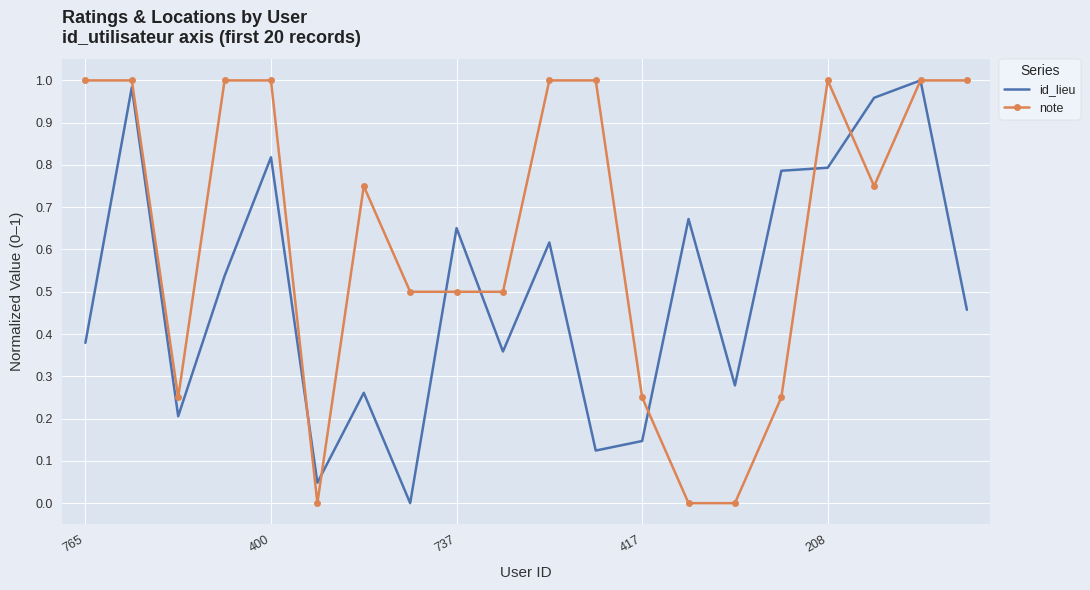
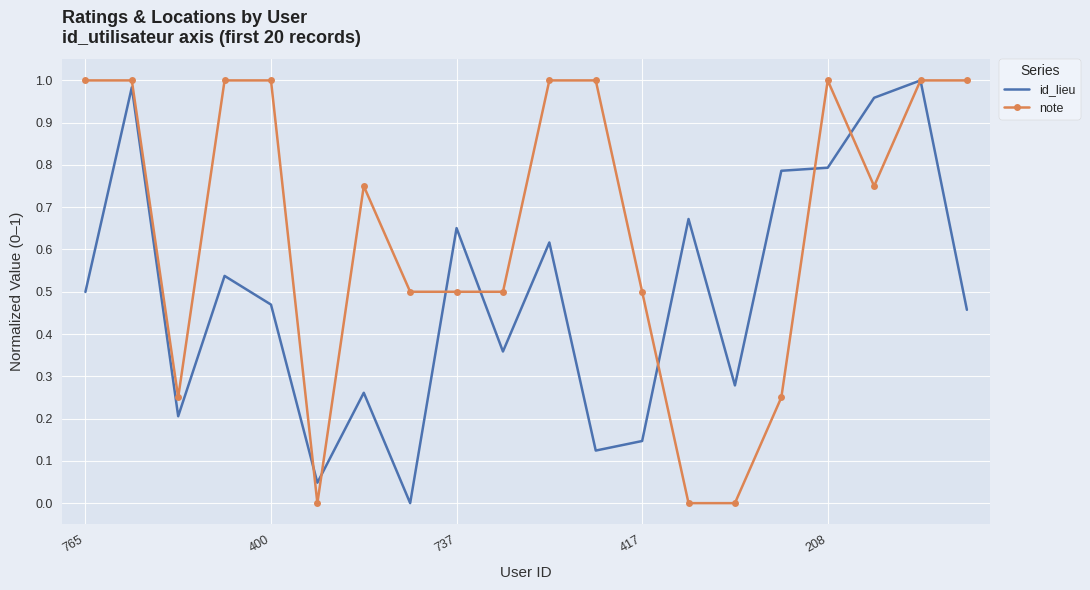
  {
    "id_lieu": {
-     "765": 0.38,
-     "400": 0.82,
+     "765": 0.50,
+     "400": 0.47,
      "417": 0.15,
      "208": 0.79
    },
    "note": {
      "765": 1.00,
      "400": 1.00,
-     "417": 0.25,
+     "417": 0.50,
      "208": 1.00
    }
  }
